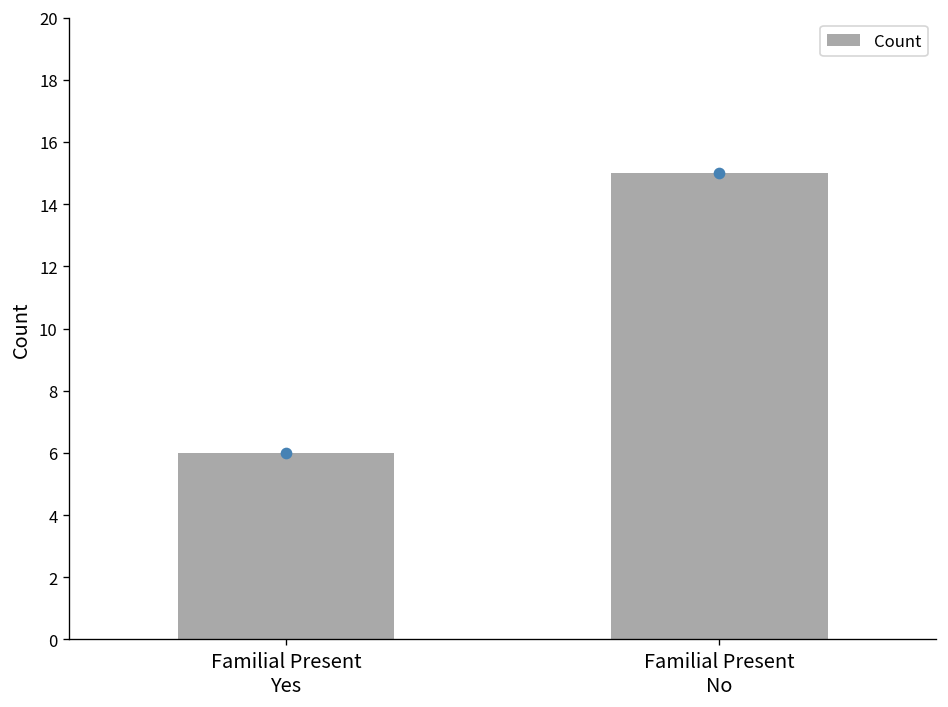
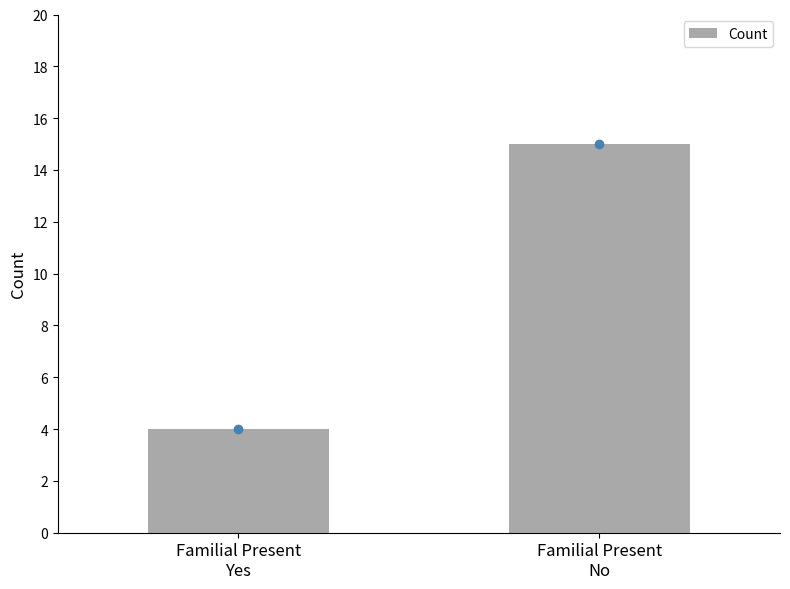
  {
    "Count": {
-     "Familial Present Yes": 6,
+     "Familial Present Yes": 4,
      "Familial Present No": 15
    }
  }
